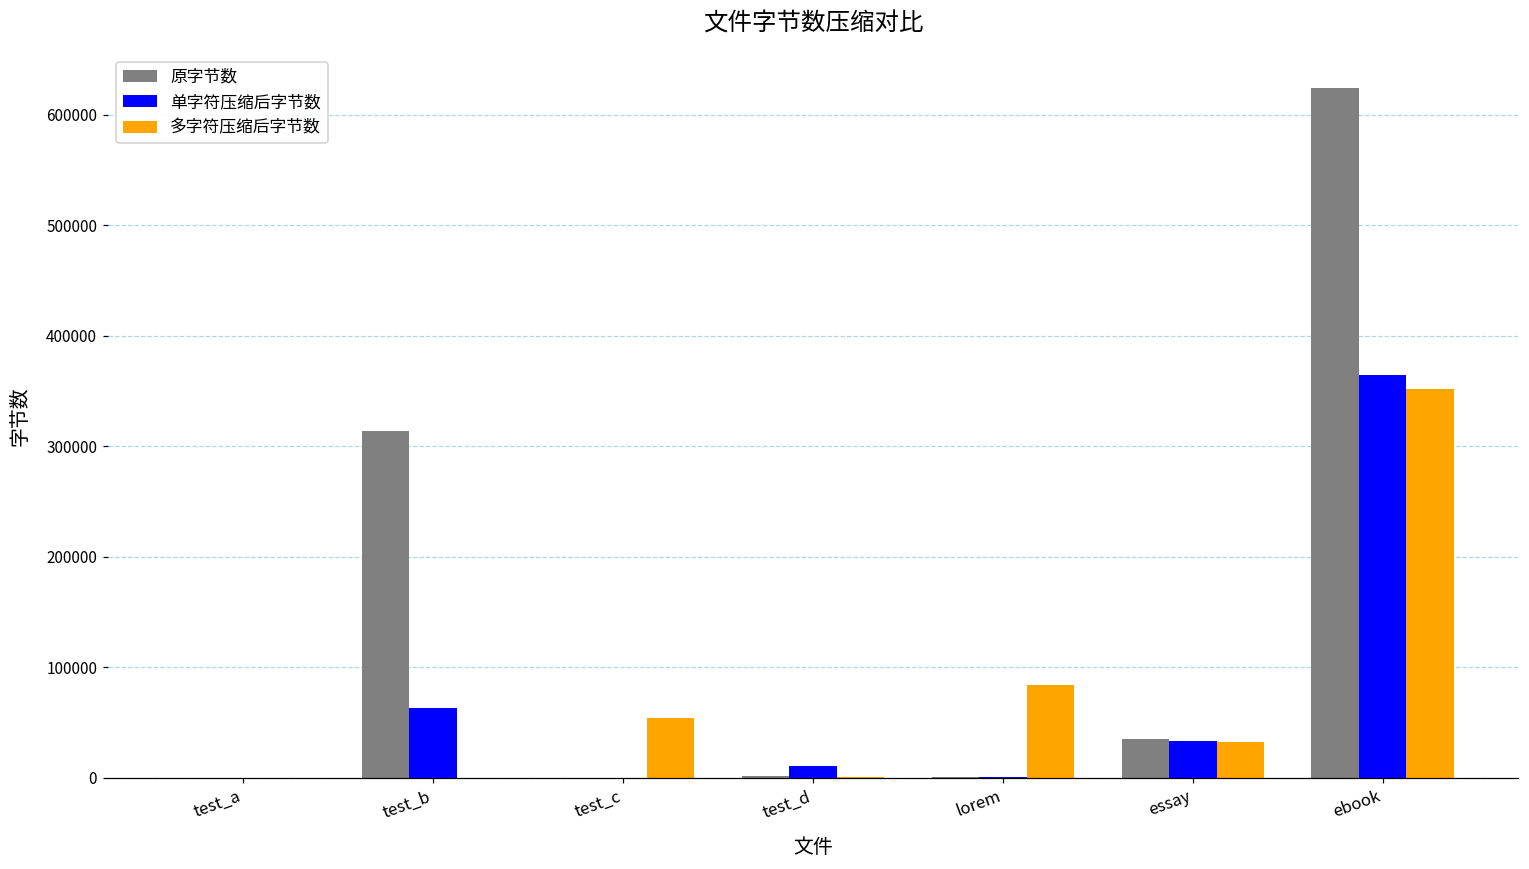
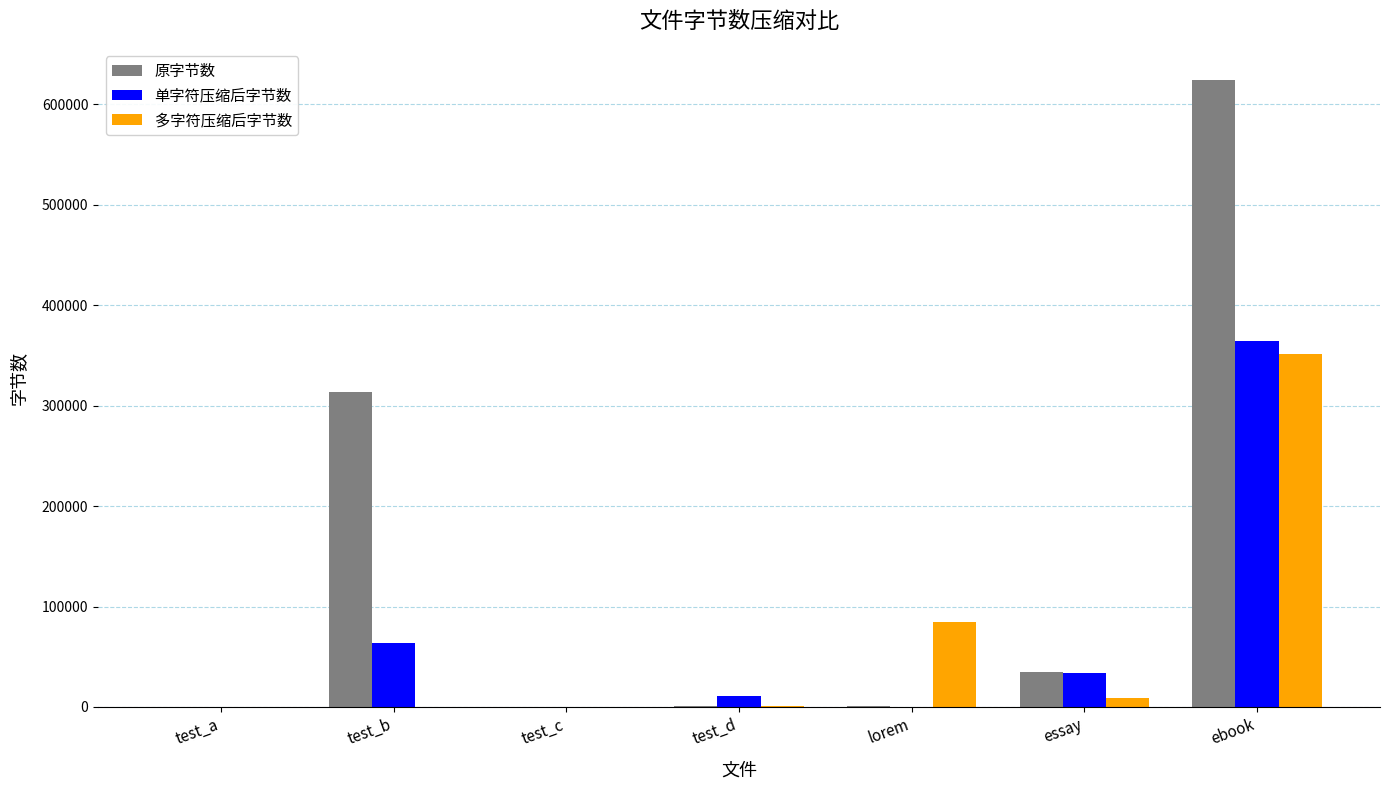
  {
    "原字节数": {
      "test_b": 313000,
      "essay": 35000,
      "ebook": 624000
    },
    "单字符压缩后字节数": {
      "test_b": 63000,
      "test_d": 11000,
      "essay": 33000,
      "ebook": 364000
    },
    "多字符压缩后字节数": {
-     "test_c": 54000,
+     "test_c": 0,
      "lorem": 84000,
-     "essay": 33000,
+     "essay": 9000,
      "ebook": 352000
    }
  }
